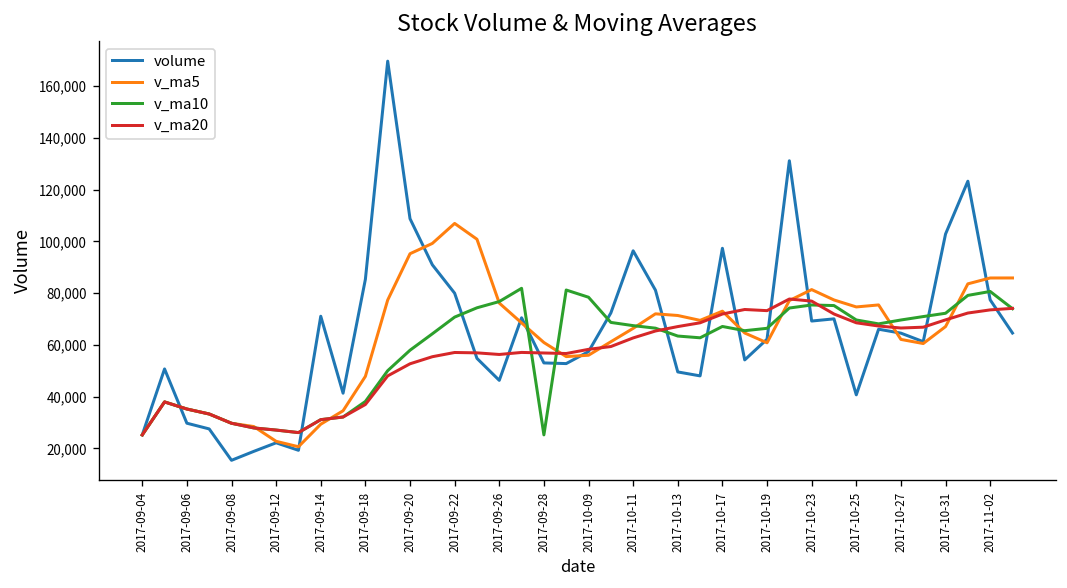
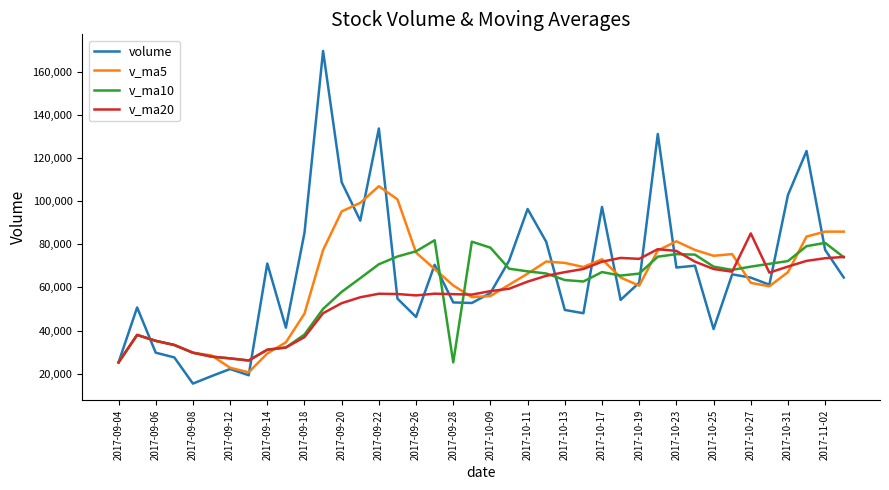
  {
    "volume": {
      "2017-09-06": "30,000",
      "2017-09-08": "15,000",
      "2017-09-14": "71,000",
      "2017-09-18": "85,000",
      "2017-09-20": "109,000",
-     "2017-09-22": "80,000",
+     "2017-09-22": "134,000",
      "2017-09-26": "46,000",
      "2017-09-28": "53,000",
      "2017-10-11": "96,000",
      "2017-10-13": "50,000",
      "2017-10-17": "97,000",
      "2017-10-19": "62,000",
      "2017-10-23": "69,000",
      "2017-10-25": "41,000",
      "2017-10-27": "65,000",
      "2017-10-31": "103,000",
      "2017-11-02": "77,000"
    },
    "v_ma5": {
      "2017-09-14": "29,000",
      "2017-09-18": "48,000",
      "2017-09-20": "95,000",
      "2017-09-22": "107,000",
      "2017-09-28": "61,000",
      "2017-10-09": "56,000",
      "2017-10-13": "71,000",
      "2017-10-19": "61,000",
      "2017-10-23": "81,000",
      "2017-10-25": "75,000",
      "2017-10-27": "62,000",
      "2017-10-31": "67,000",
      "2017-11-02": "86,000"
    },
    "v_ma10": {
      "2017-09-18": "38,000",
      "2017-09-20": "58,000",
      "2017-09-22": "71,000",
      "2017-09-28": "25,000",
      "2017-10-09": "78,000",
      "2017-10-13": "63,000",
      "2017-10-17": "67,000",
      "2017-10-19": "66,000",
      "2017-10-23": "75,000",
      "2017-10-27": "70,000",
      "2017-10-31": "72,000",
      "2017-11-02": "81,000"
    },
    "v_ma20": {
      "2017-09-18": "37,000",
      "2017-09-20": "53,000",
      "2017-09-22": "57,000",
      "2017-09-26": "56,000",
      "2017-09-28": "57,000",
      "2017-10-11": "63,000",
      "2017-10-13": "67,000",
      "2017-10-19": "73,000",
      "2017-10-23": "77,000",
-     "2017-10-27": "67,000",
+     "2017-10-27": "85,000",
      "2017-10-31": "70,000",
      "2017-11-02": "74,000"
    }
  }
